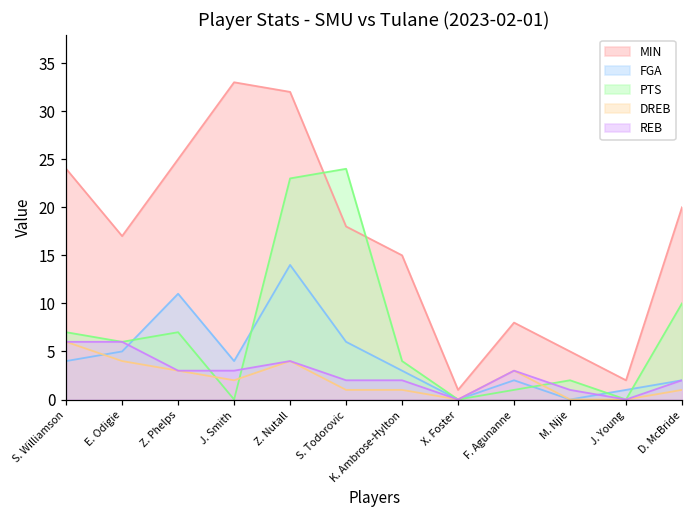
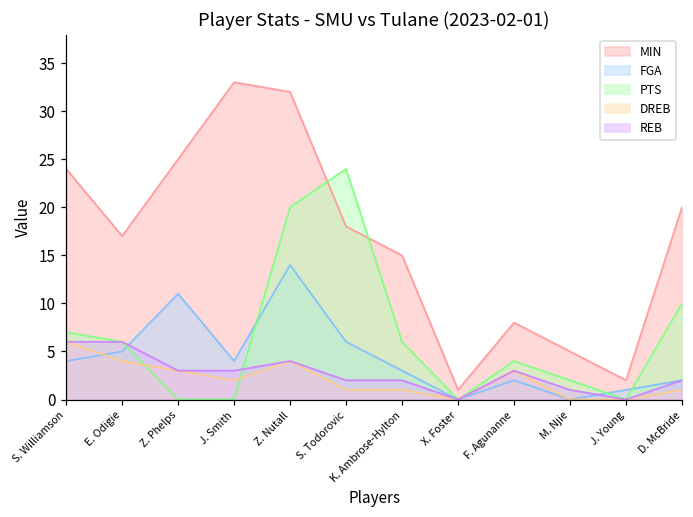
  {
    "PTS": {
      "S. Williamson": 7,
-     "Z. Phelps": 7,
+     "Z. Phelps": 0,
      "J. Smith": 0,
-     "Z. Nutall": 23,
+     "Z. Nutall": 20,
      "S. Todorovic": 24,
-     "K. Ambrose-Hylton": 4,
-     "F. Agunanne": 1,
+     "K. Ambrose-Hylton": 6,
+     "F. Agunanne": 4,
      "M. Njie": 2,
      "D. McBride": 10
    }
  }
